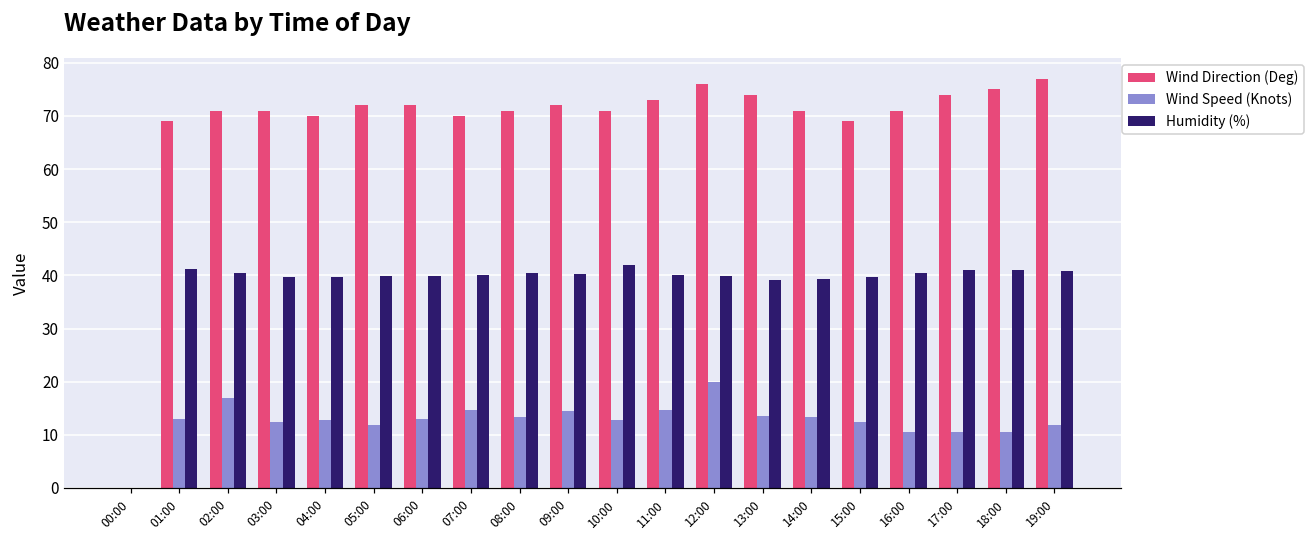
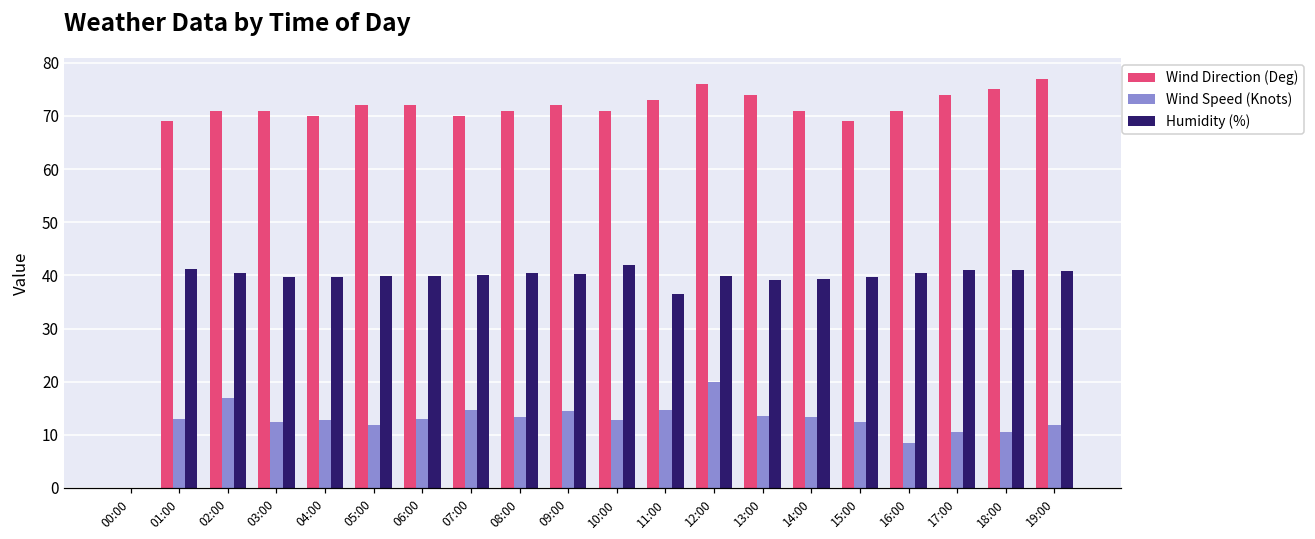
  {
    "Wind Direction (Deg)": {
      "00:00": 0,
      "01:00": 69,
      "02:00": 71,
      "03:00": 71,
      "04:00": 70,
      "05:00": 72,
      "06:00": 72,
      "07:00": 70,
      "08:00": 71,
      "09:00": 72,
      "10:00": 71,
      "11:00": 73,
      "12:00": 76,
      "13:00": 74,
      "14:00": 71,
      "15:00": 69,
      "16:00": 71,
      "17:00": 74,
      "18:00": 75,
      "19:00": 77
    },
    "Wind Speed (Knots)": {
      "00:00": 0,
      "01:00": 13,
      "02:00": 17,
      "03:00": 13,
      "04:00": 13,
      "05:00": 12,
      "06:00": 13,
      "07:00": 15,
      "08:00": 13,
      "09:00": 14,
      "10:00": 13,
      "11:00": 15,
      "12:00": 20,
      "13:00": 14,
      "14:00": 13,
      "15:00": 13,
-     "16:00": 11,
+     "16:00": 8,
      "17:00": 11,
      "18:00": 11,
      "19:00": 12
    },
    "Humidity (%)": {
      "00:00": 0,
      "01:00": 41,
      "02:00": 41,
      "03:00": 40,
      "04:00": 40,
      "05:00": 40,
      "06:00": 40,
      "07:00": 40,
      "08:00": 40,
      "09:00": 40,
      "10:00": 42,
-     "11:00": 40,
+     "11:00": 37,
      "12:00": 40,
      "13:00": 39,
      "14:00": 39,
      "15:00": 40,
      "16:00": 41,
      "17:00": 41,
      "18:00": 41,
      "19:00": 41
    }
  }
